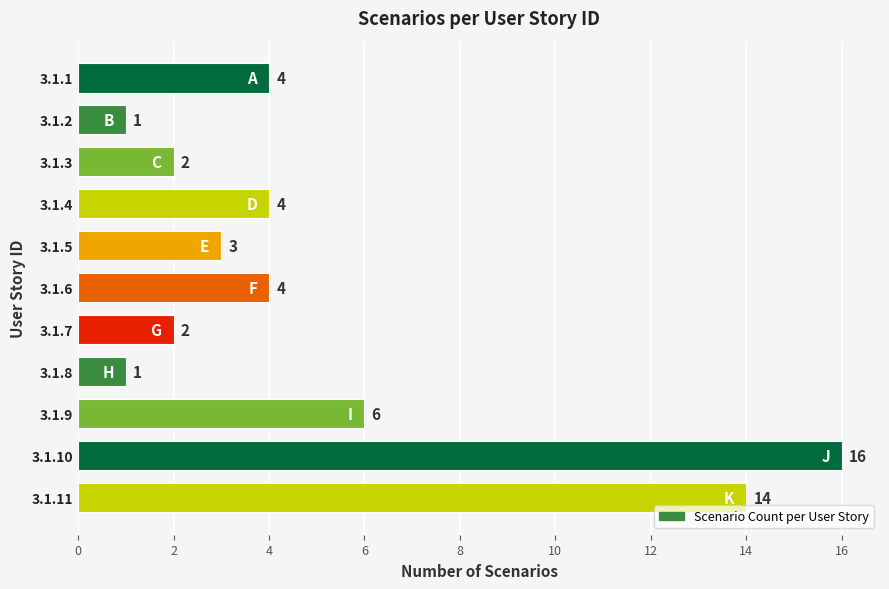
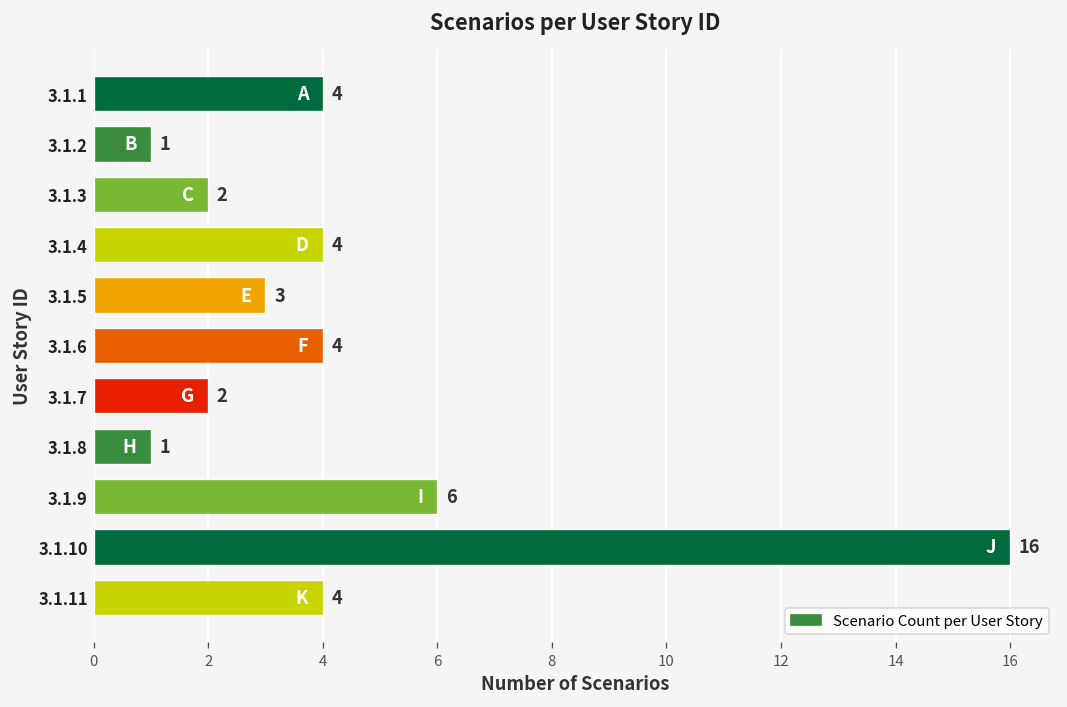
  {
    "3.1.1": 4,
    "3.1.2": 1,
    "3.1.3": 2,
    "3.1.4": 4,
    "3.1.5": 3,
    "3.1.6": 4,
    "3.1.7": 2,
    "3.1.8": 1,
    "3.1.9": 6,
    "3.1.10": 16,
-   "3.1.11": 14
+   "3.1.11": 4
  }
